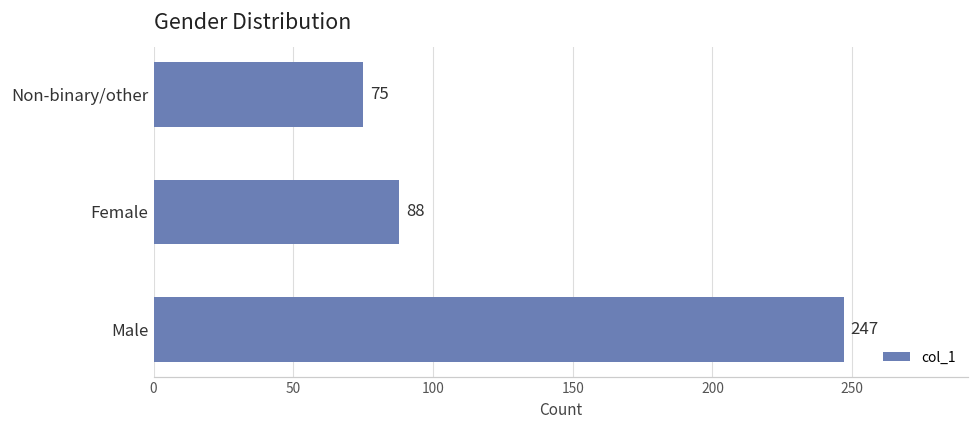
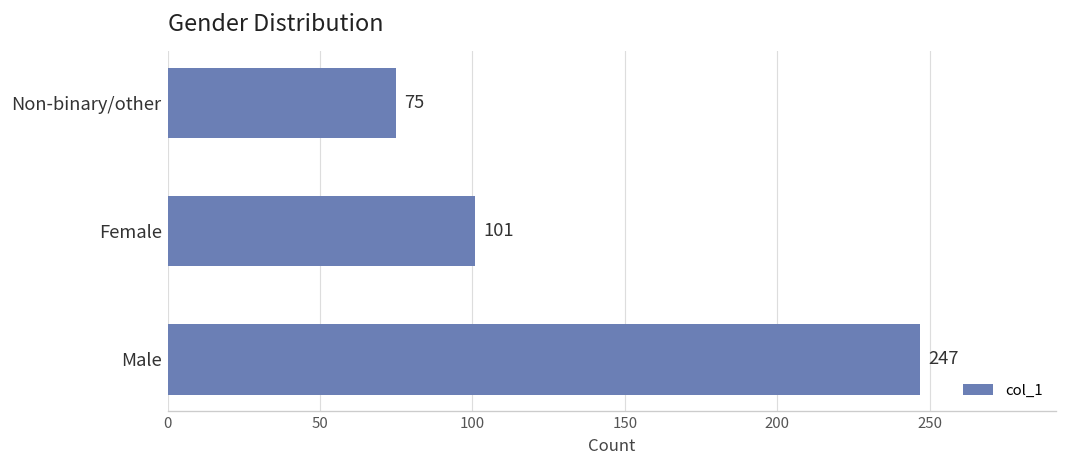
  {
    "Non-binary/other": 75,
-   "Female": 88,
+   "Female": 101,
    "Male": 247
  }
